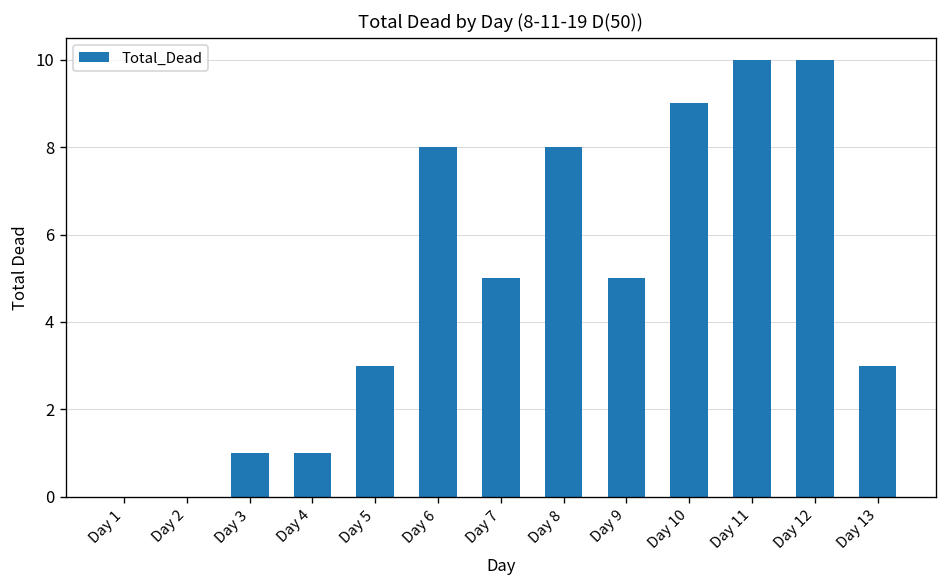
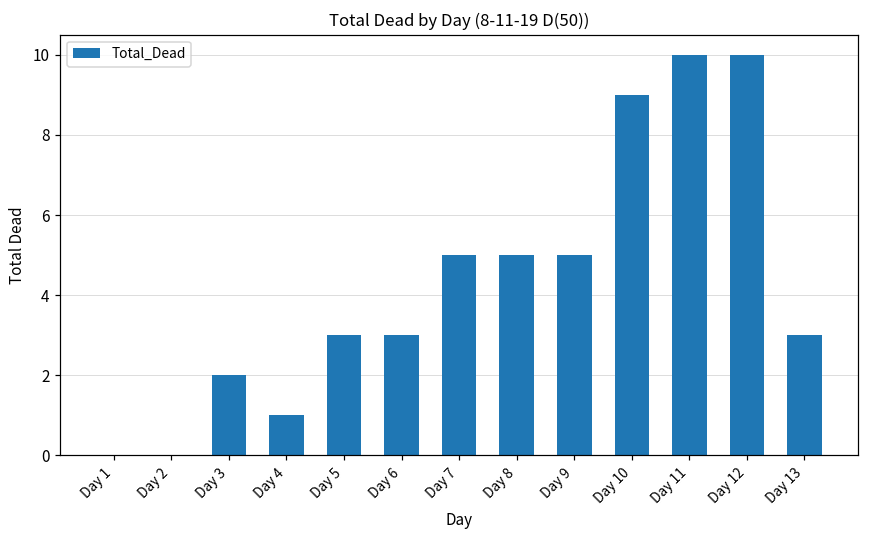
  {
    "Day 1": 0,
    "Day 2": 0,
-   "Day 3": 1,
+   "Day 3": 2,
    "Day 4": 1,
    "Day 5": 3,
-   "Day 6": 8,
+   "Day 6": 3,
    "Day 7": 5,
-   "Day 8": 8,
+   "Day 8": 5,
    "Day 9": 5,
    "Day 10": 9,
    "Day 11": 10,
    "Day 12": 10,
    "Day 13": 3
  }
